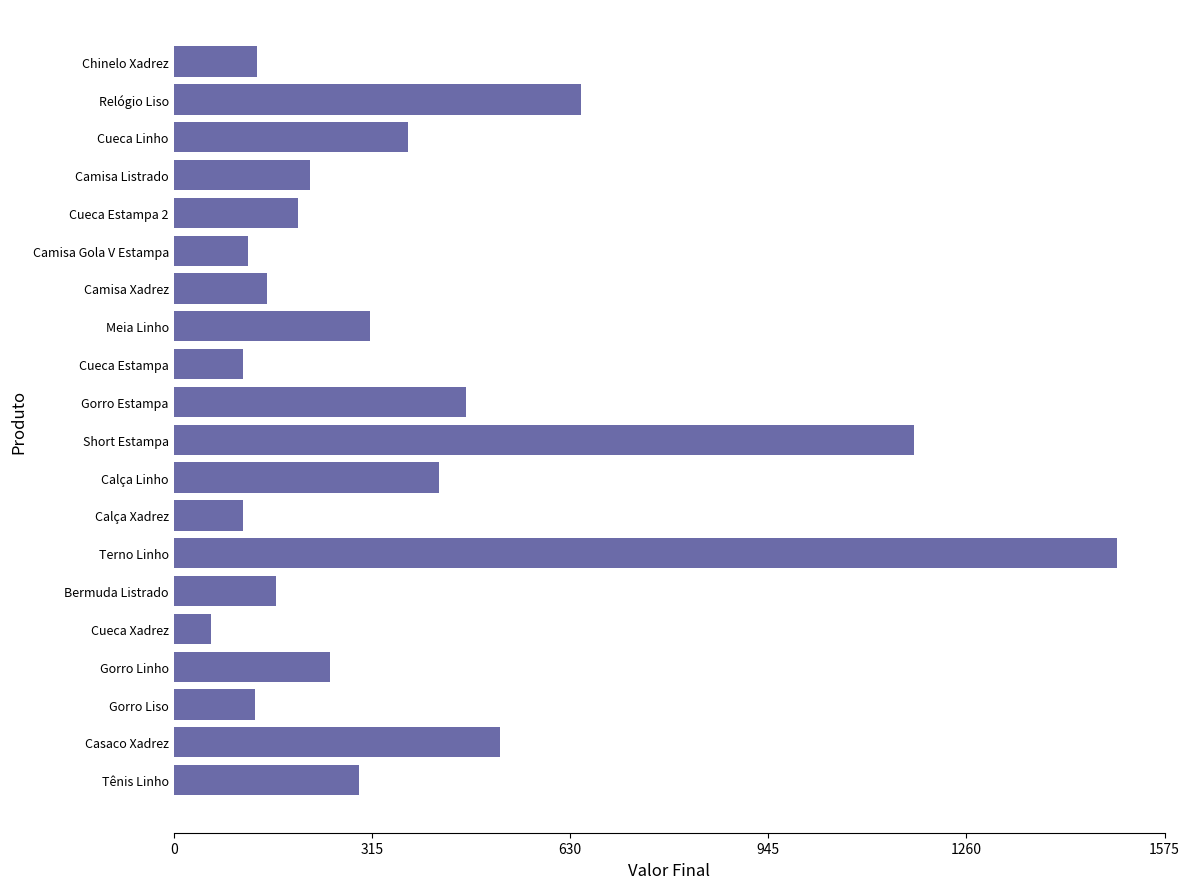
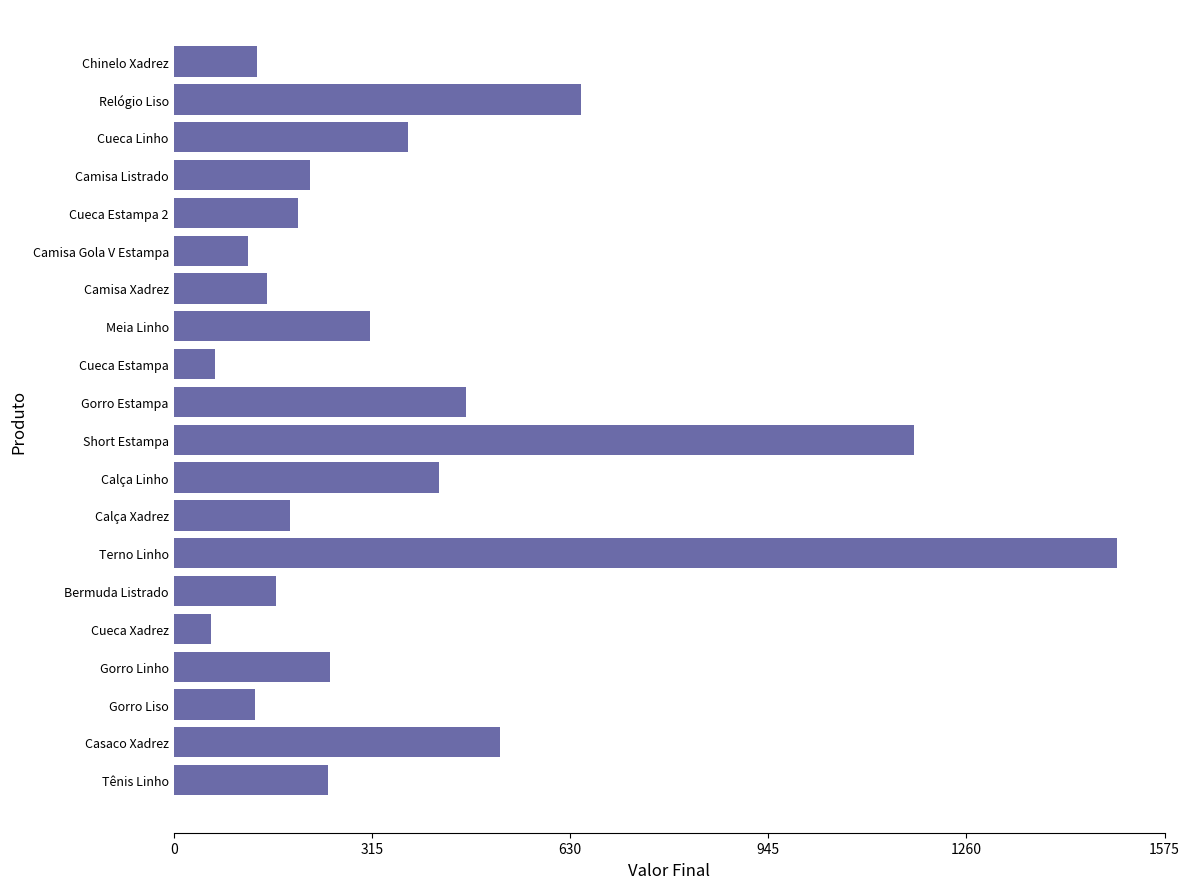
  {
    "Chinelo Xadrez": 130,
    "Relógio Liso": 650,
    "Cueca Linho": 370,
    "Camisa Listrado": 220,
    "Cueca Estampa 2": 200,
    "Camisa Gola V Estampa": 120,
    "Camisa Xadrez": 150,
    "Meia Linho": 310,
-   "Cueca Estampa": 110,
+   "Cueca Estampa": 70,
    "Gorro Estampa": 470,
    "Short Estampa": 1180,
    "Calça Linho": 420,
-   "Calça Xadrez": 110,
+   "Calça Xadrez": 190,
    "Terno Linho": 1500,
    "Bermuda Listrado": 160,
    "Cueca Xadrez": 60,
    "Gorro Linho": 250,
    "Gorro Liso": 130,
    "Casaco Xadrez": 520,
-   "Tênis Linho": 290
+   "Tênis Linho": 250
  }
